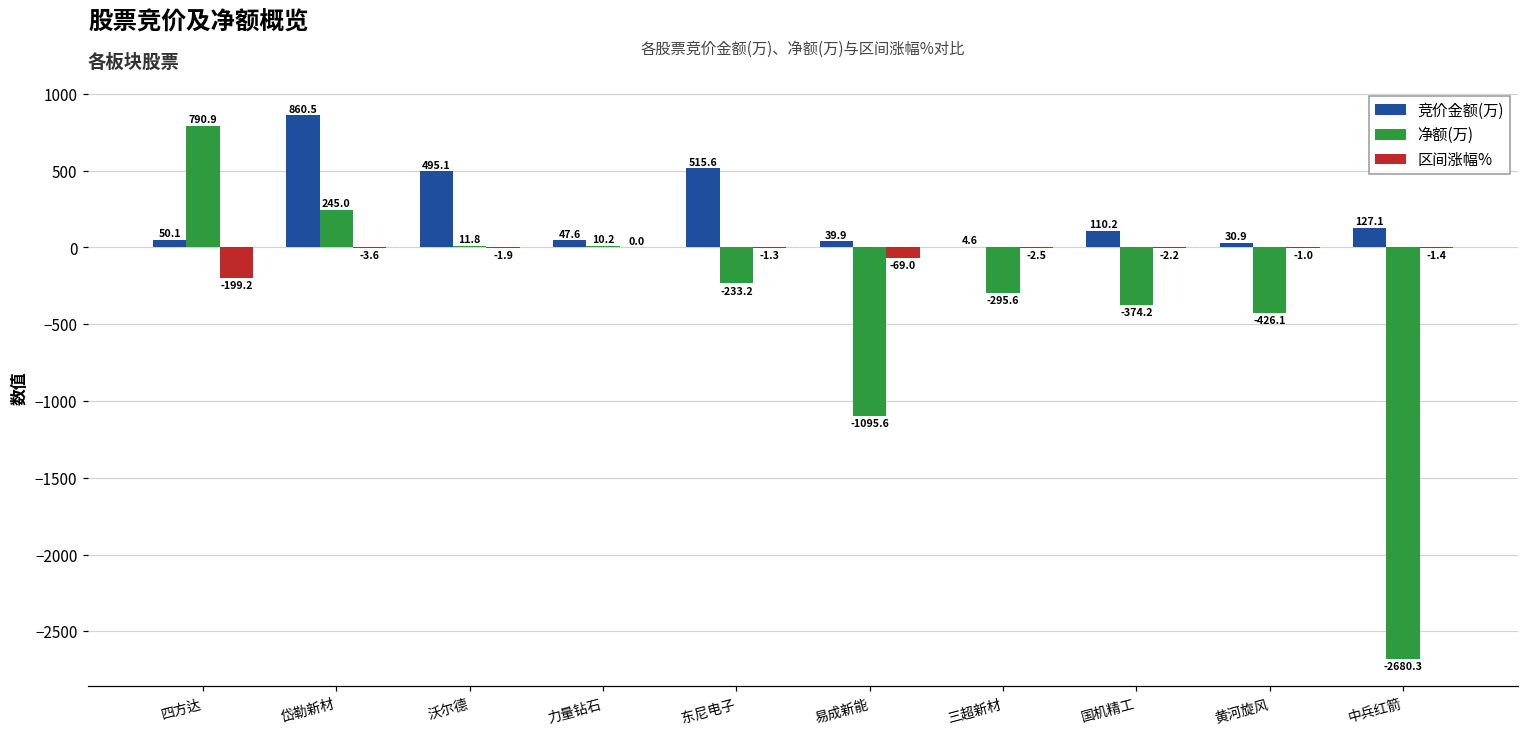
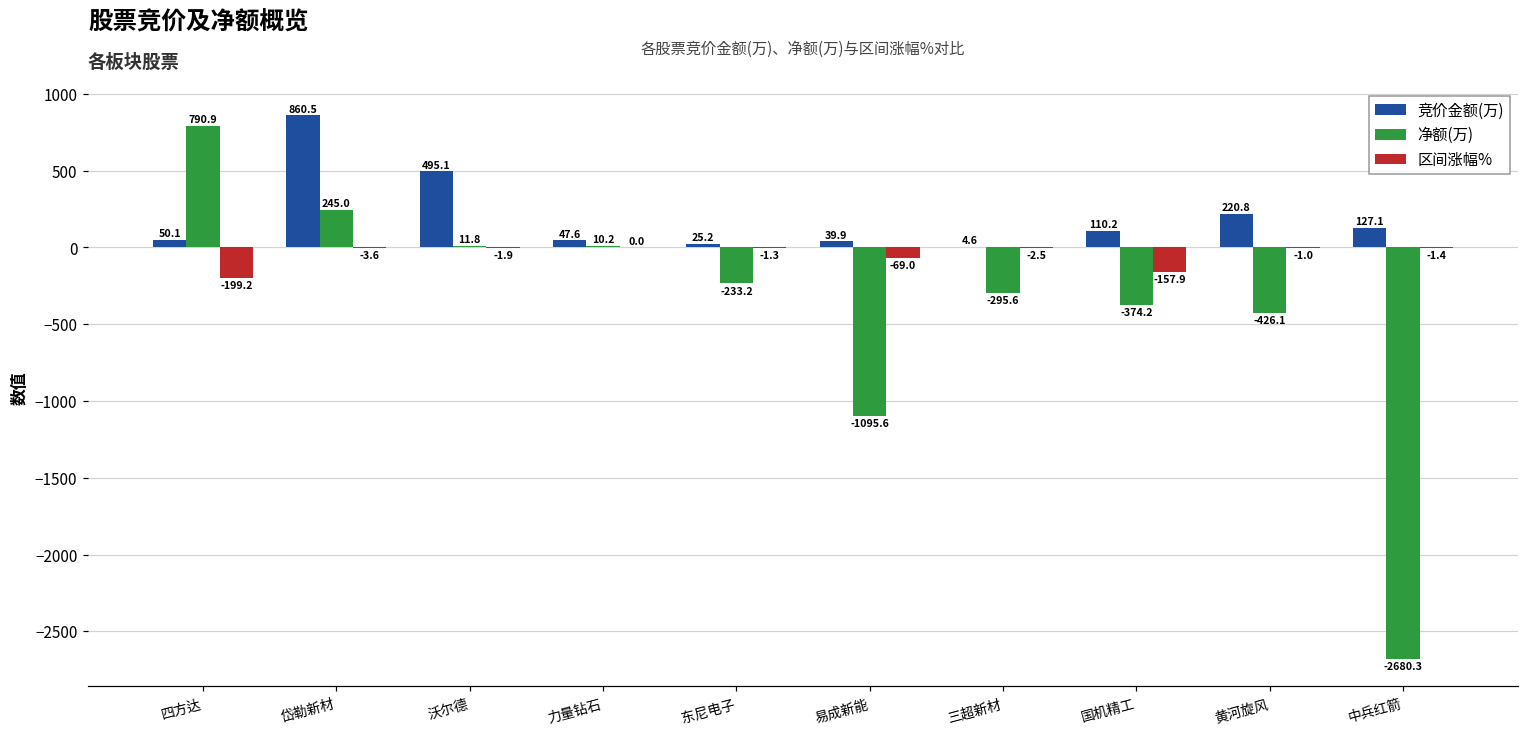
  {
    "竞价金额(万)": {
      "四方达": 50.1,
      "岱勒新材": 860.5,
      "沃尔德": 495.1,
      "力量钻石": 47.6,
-     "东尼电子": 515.6,
+     "东尼电子": 25.2,
      "易成新能": 39.9,
      "三超新材": 4.6,
      "国机精工": 110.2,
-     "黄河旋风": 30.9,
+     "黄河旋风": 220.8,
      "中兵红箭": 127.1
    },
    "净额(万)": {
      "四方达": 790.9,
      "岱勒新材": 245.0,
      "沃尔德": 11.8,
      "力量钻石": 10.2,
      "东尼电子": -233.2,
      "易成新能": -1095.6,
      "三超新材": -295.6,
      "国机精工": -374.2,
      "黄河旋风": -426.1,
      "中兵红箭": -2680.3
    },
    "区间涨幅%": {
      "四方达": -199.2,
      "岱勒新材": -3.6,
      "沃尔德": -1.9,
      "力量钻石": 0.0,
      "东尼电子": -1.3,
      "易成新能": -69.0,
      "三超新材": -2.5,
-     "国机精工": -2.2,
+     "国机精工": -157.9,
      "黄河旋风": -1.0,
      "中兵红箭": -1.4
    }
  }
